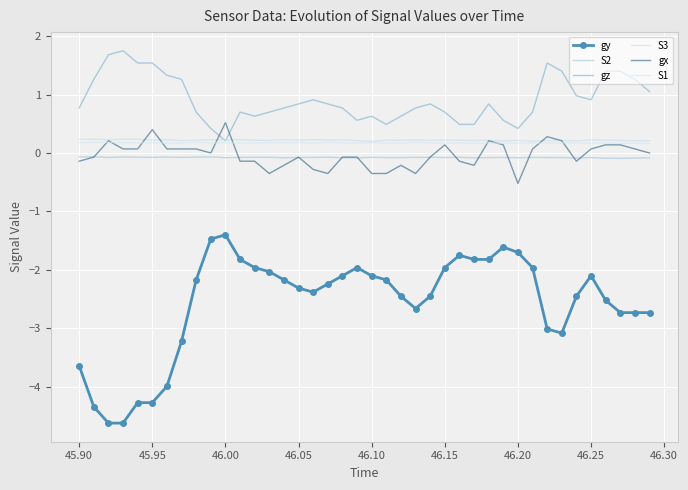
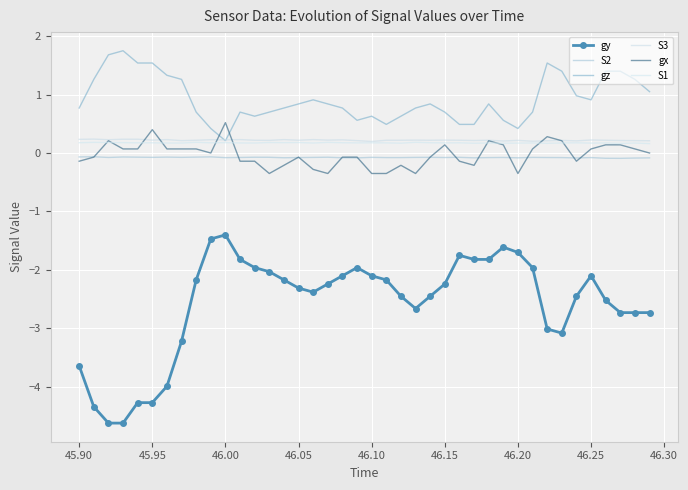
  {
    "gy": {
      "45.90": -3.6,
      "45.95": -4.3,
      "46.00": -1.4,
      "46.05": -2.3,
      "46.10": -2.1,
-     "46.15": -2.0,
+     "46.15": -2.2,
      "46.20": -1.7,
      "46.25": -2.1
    },
    "gx": {
      "45.90": -0.1,
      "45.95": 0.4,
      "46.00": 0.5,
      "46.10": -0.4,
-     "46.20": -0.5,
+     "46.20": -0.4,
      "46.25": 0.1
    }
  }
